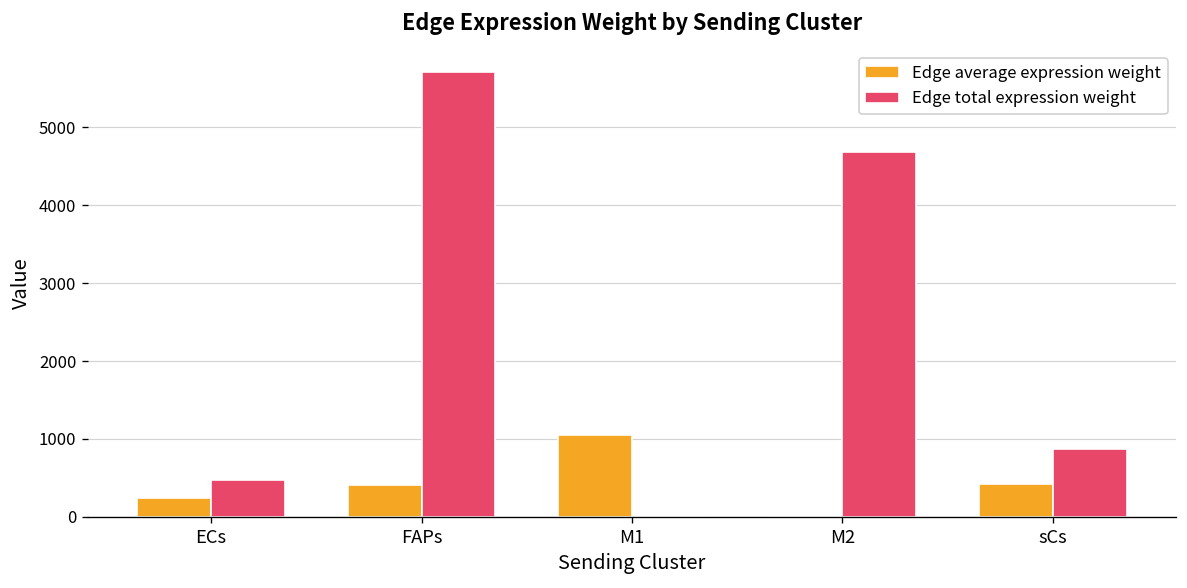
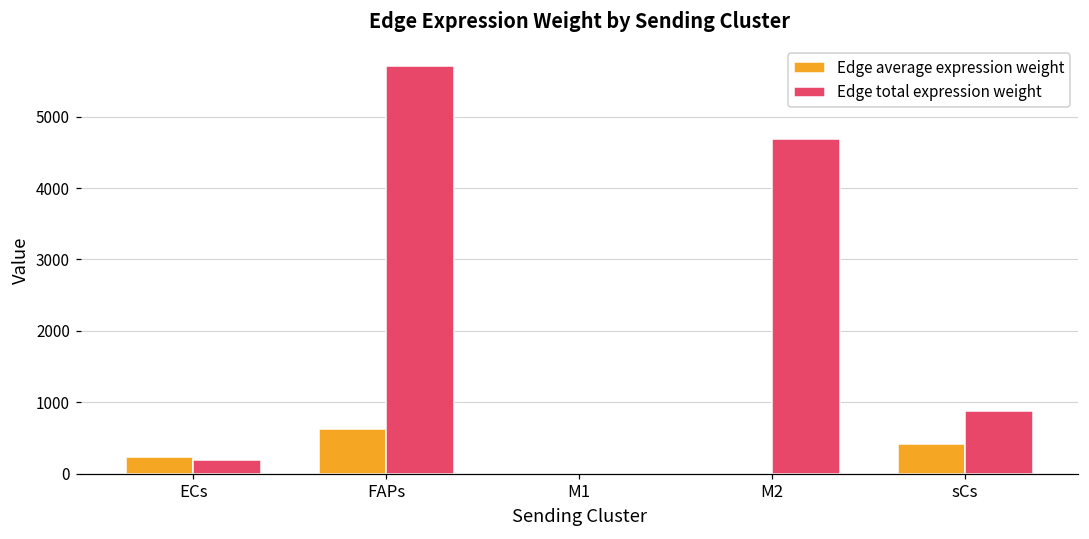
  {
    "Edge average expression weight": {
      "ECs": 200,
-     "FAPs": 400,
-     "M1": 1100,
+     "FAPs": 600,
+     "M1": 0,
      "sCs": 400
    },
    "Edge total expression weight": {
-     "ECs": 500,
+     "ECs": 200,
      "FAPs": 5700,
      "M2": 4700,
      "sCs": 900
    }
  }
